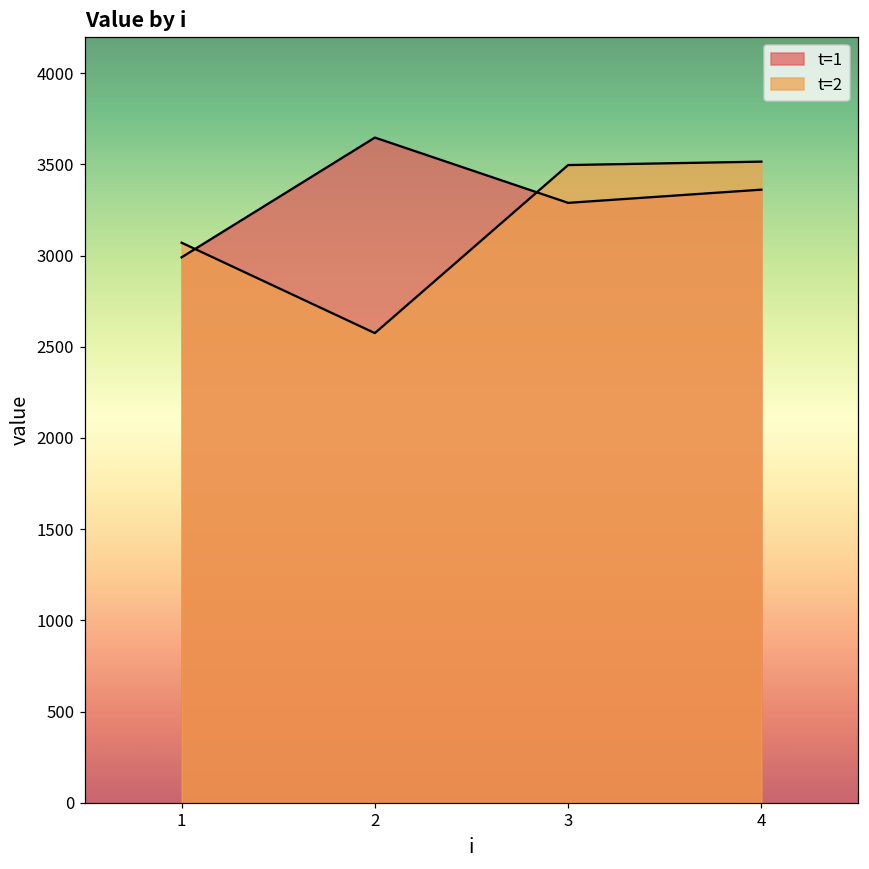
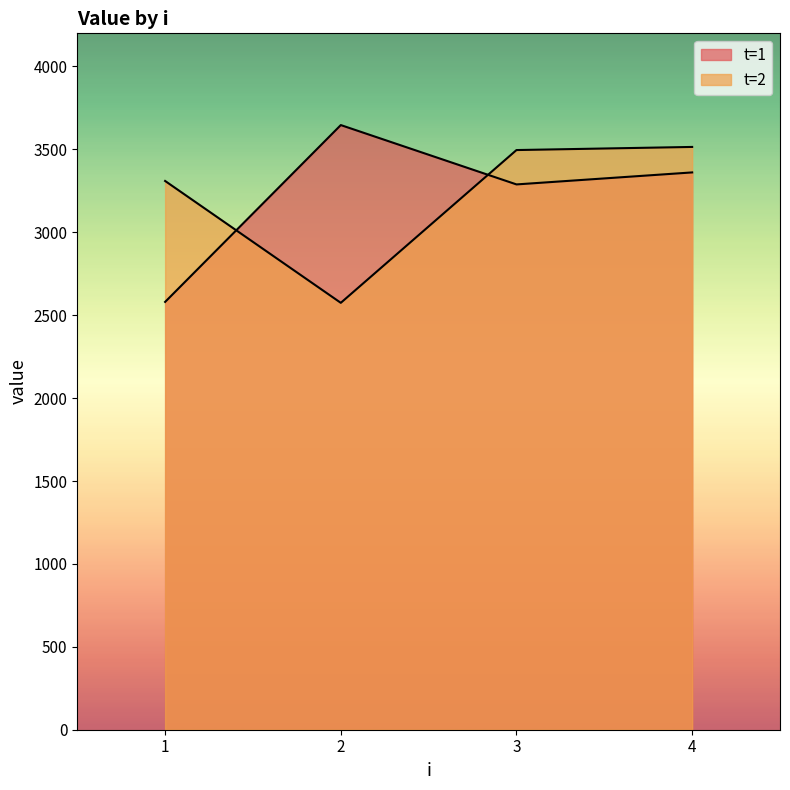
  {
    "t=1": {
-     "1": 2990,
+     "1": 2580,
      "2": 3650,
      "3": 3290,
      "4": 3360
    },
    "t=2": {
-     "1": 3070,
+     "1": 3310,
      "2": 2570,
      "3": 3500,
      "4": 3510
    }
  }
